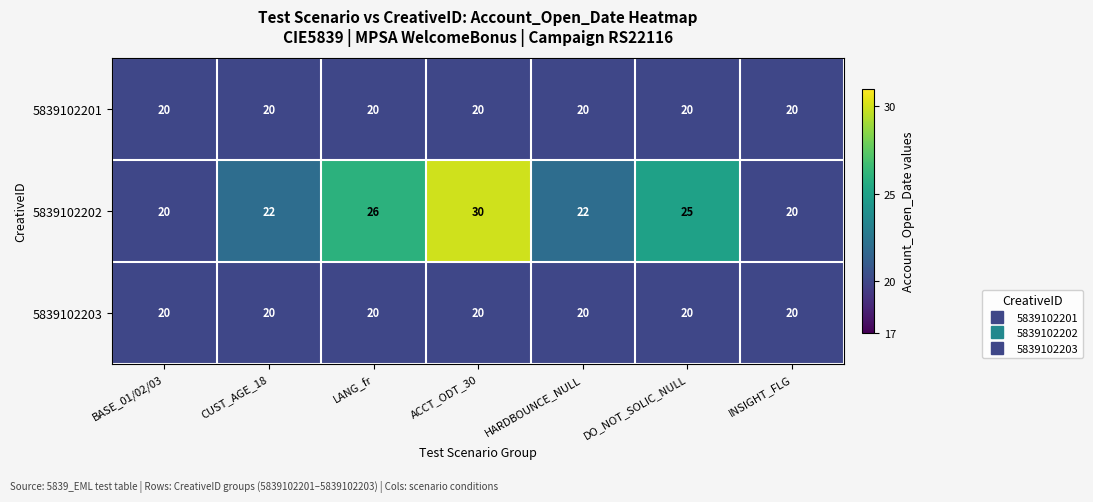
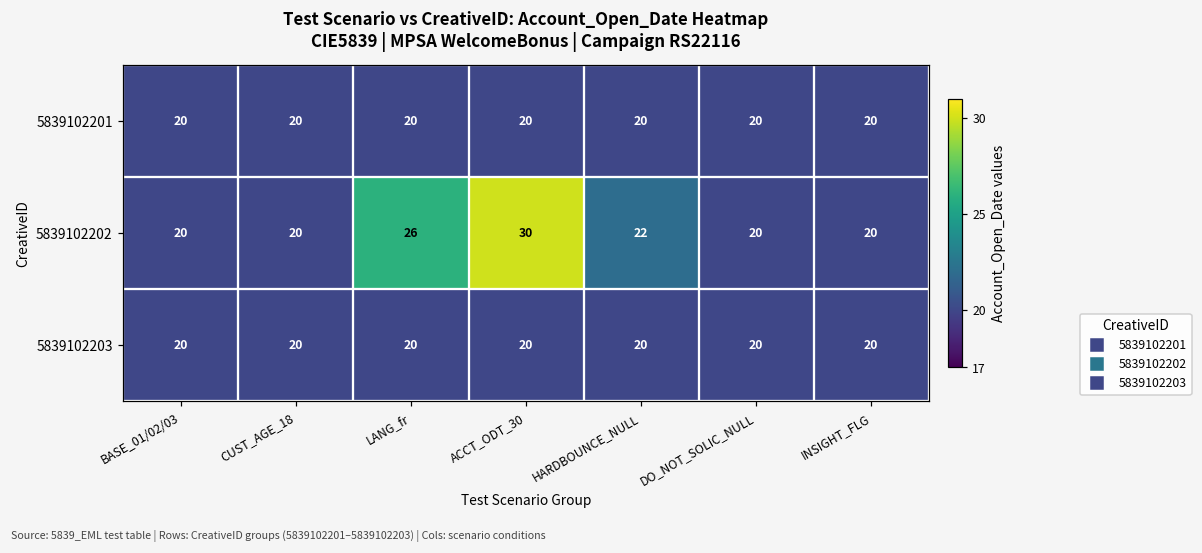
  {
    "5839102201": {
      "BASE_01/02/03": 20,
      "CUST_AGE_18": 20,
      "LANG_fr": 20,
      "ACCT_ODT_30": 20,
      "HARDBOUNCE_NULL": 20,
      "DO_NOT_SOLIC_NULL": 20,
      "INSIGHT_FLG": 20
    },
    "5839102202": {
      "BASE_01/02/03": 20,
-     "CUST_AGE_18": 22,
+     "CUST_AGE_18": 20,
      "LANG_fr": 26,
      "ACCT_ODT_30": 30,
      "HARDBOUNCE_NULL": 22,
-     "DO_NOT_SOLIC_NULL": 25,
+     "DO_NOT_SOLIC_NULL": 20,
      "INSIGHT_FLG": 20
    },
    "5839102203": {
      "BASE_01/02/03": 20,
      "CUST_AGE_18": 20,
      "LANG_fr": 20,
      "ACCT_ODT_30": 20,
      "HARDBOUNCE_NULL": 20,
      "DO_NOT_SOLIC_NULL": 20,
      "INSIGHT_FLG": 20
    }
  }
